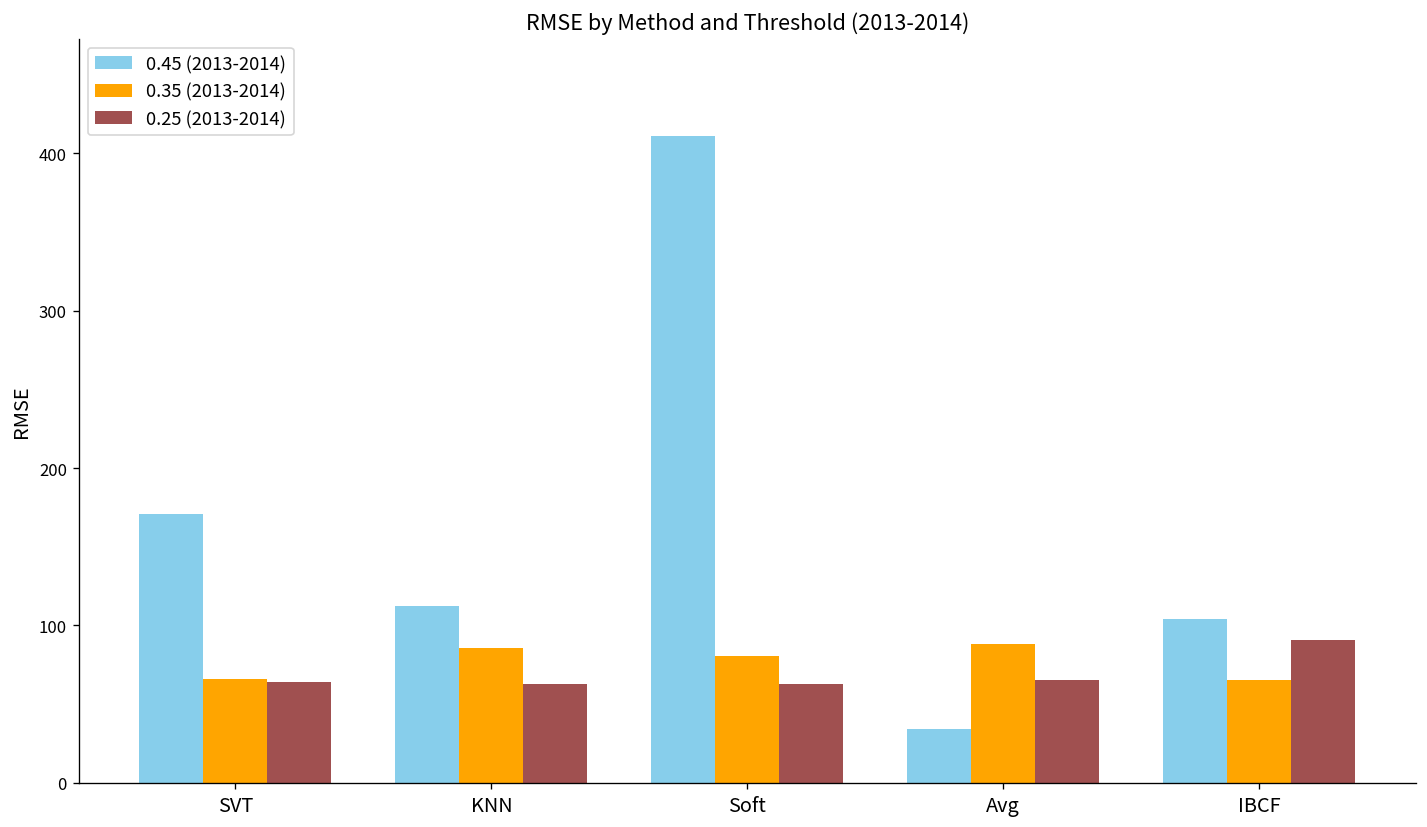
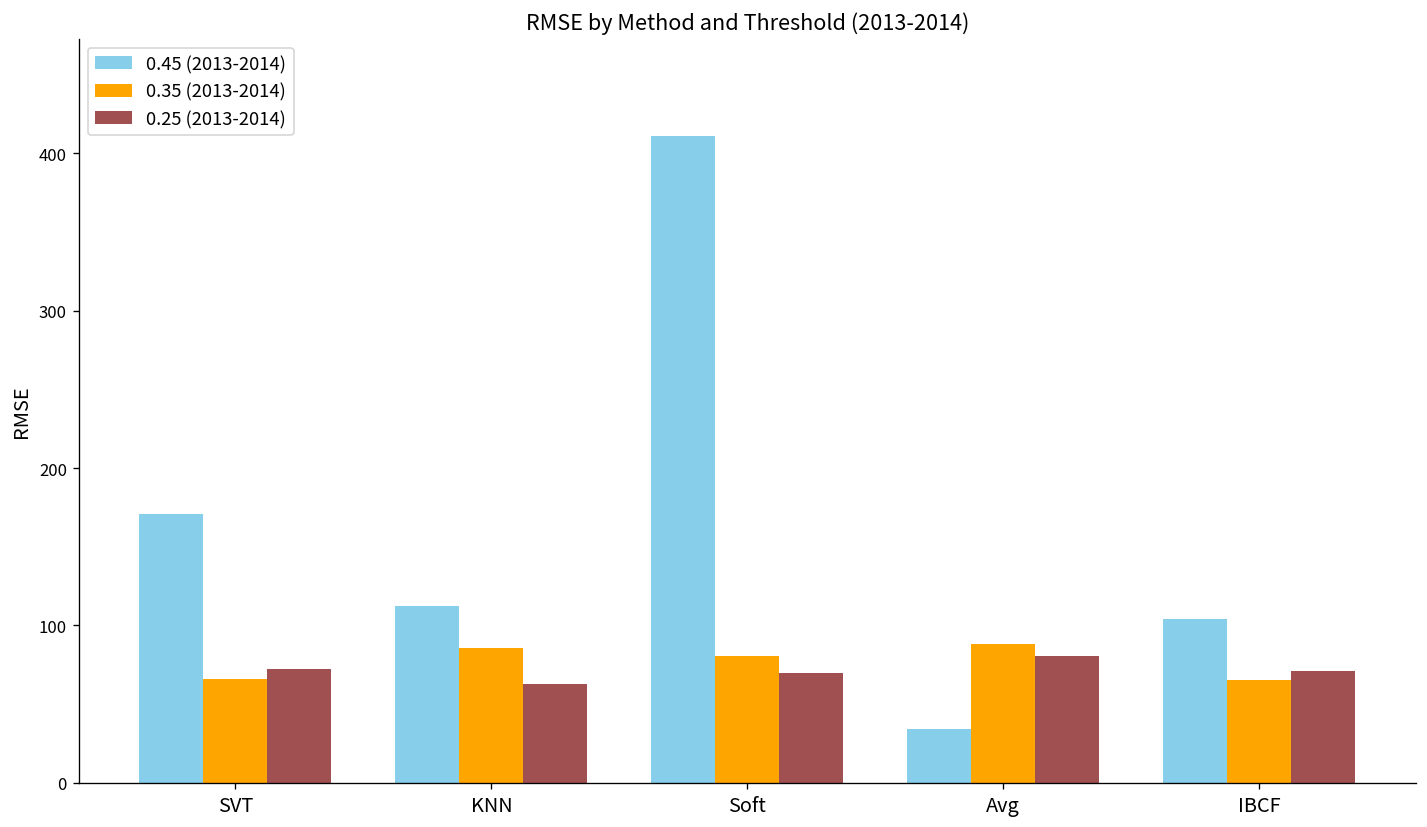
  {
    "0.45 (2013-2014)": {
      "SVT": 171,
      "KNN": 113,
      "Soft": 411,
      "Avg": 34,
      "IBCF": 104
    },
    "0.35 (2013-2014)": {
      "SVT": 66,
      "KNN": 86,
      "Soft": 80,
      "Avg": 89,
      "IBCF": 65
    },
    "0.25 (2013-2014)": {
-     "SVT": 64,
+     "SVT": 72,
      "KNN": 63,
-     "Soft": 63,
-     "Avg": 65,
-     "IBCF": 91
+     "Soft": 70,
+     "Avg": 80,
+     "IBCF": 71
    }
  }
